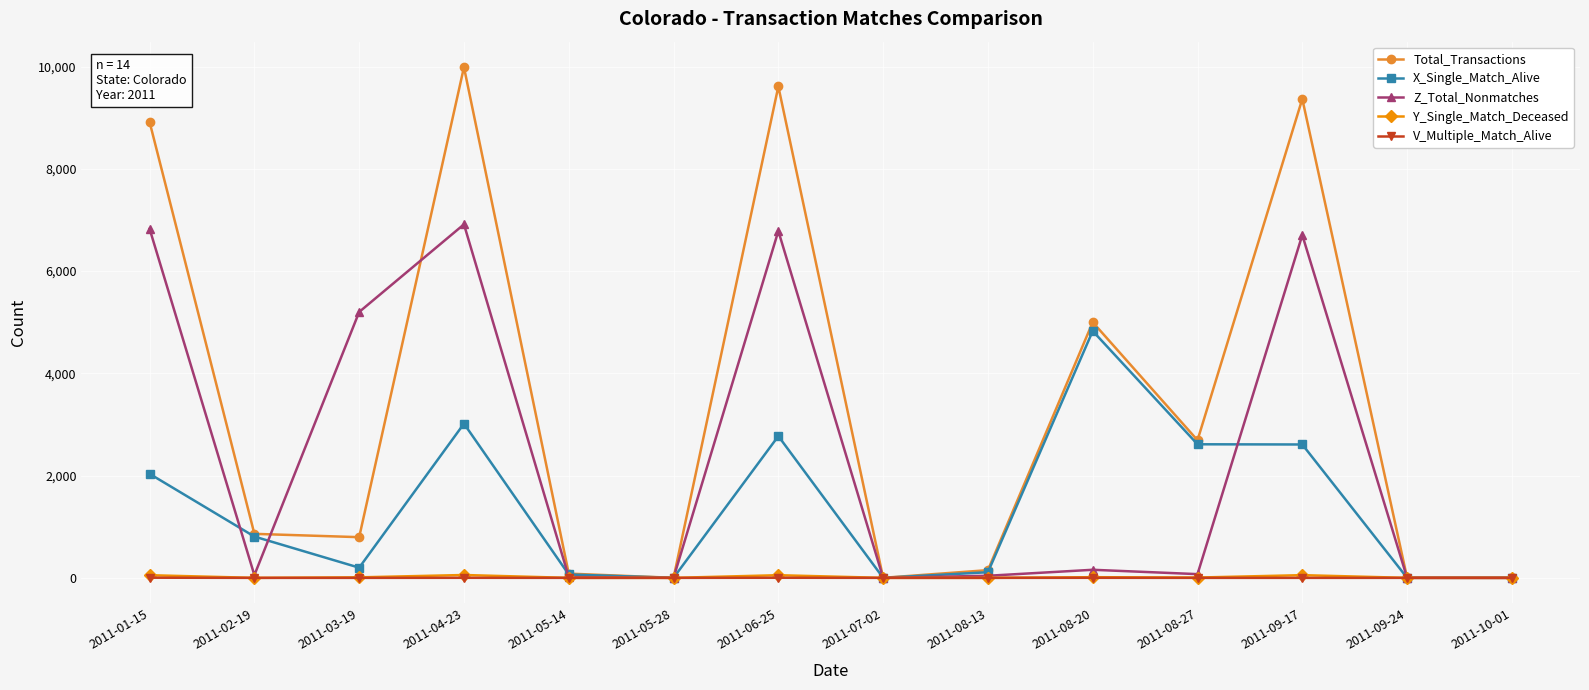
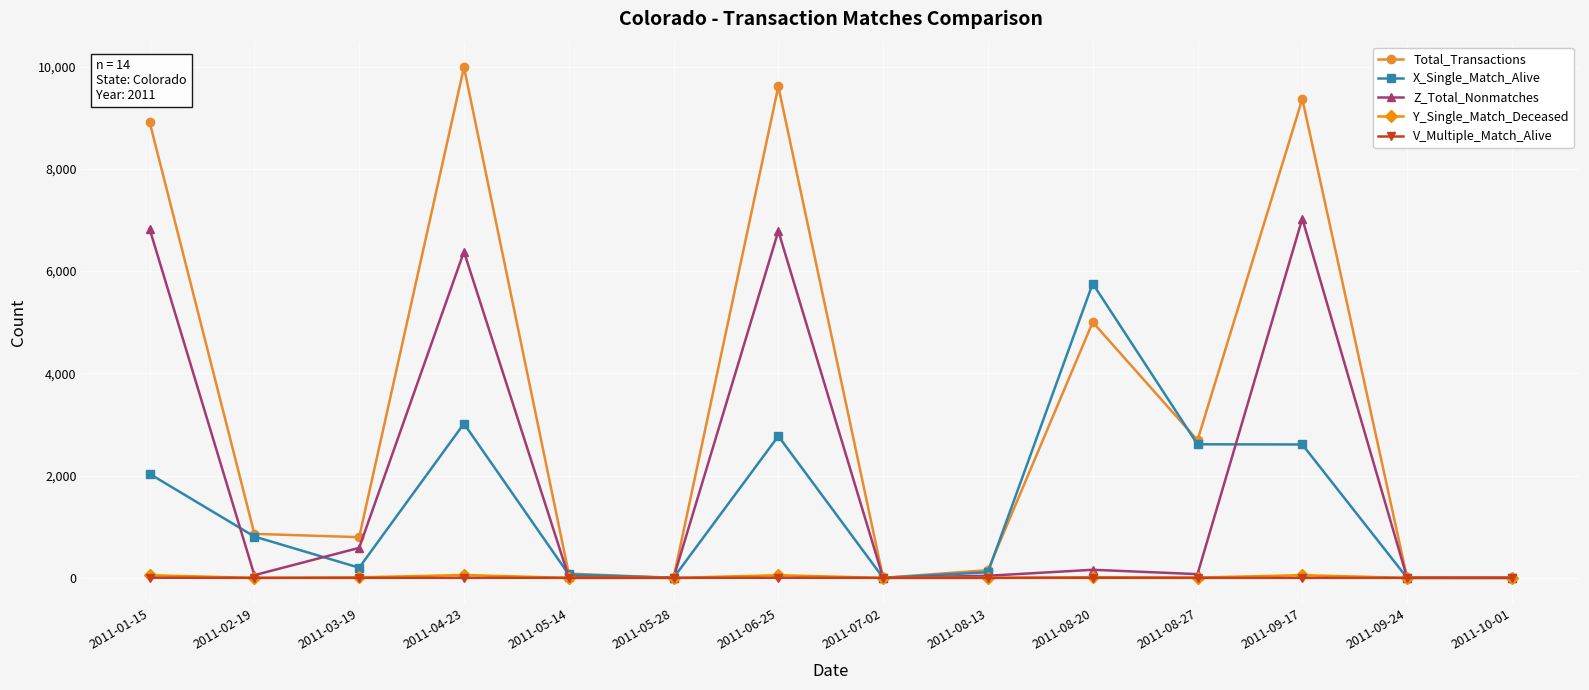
  {
    "X_Single_Match_Alive": {
      "2011-01-15": "2,000",
      "2011-02-19": "800",
      "2011-03-19": "200",
      "2011-04-23": "3,000",
      "2011-06-25": "2,800",
-     "2011-08-20": "4,800",
+     "2011-08-20": "5,800",
      "2011-08-27": "2,600",
      "2011-09-17": "2,600"
    },
    "Z_Total_Nonmatches": {
      "2011-01-15": "6,800",
      "2011-02-19": "100",
-     "2011-03-19": "5,200",
-     "2011-04-23": "6,900",
+     "2011-03-19": "600",
+     "2011-04-23": "6,400",
      "2011-06-25": "6,800",
      "2011-08-20": "200",
      "2011-08-27": "100",
-     "2011-09-17": "6,700"
+     "2011-09-17": "7,000"
    },
    "V_Multiple_Match_Alive": {
      "2011-04-23": "0",
      "2011-06-25": "0",
      "2011-09-17": "0"
    }
  }
